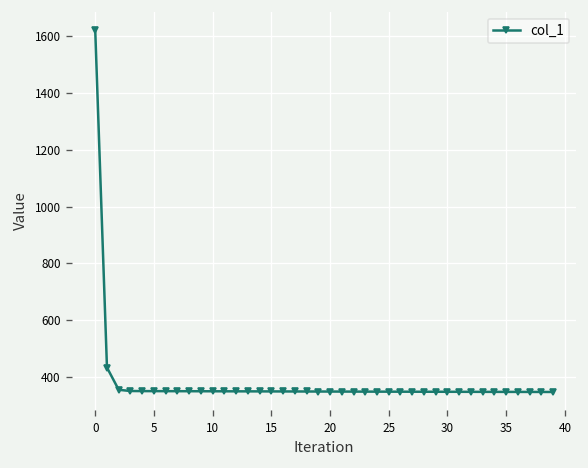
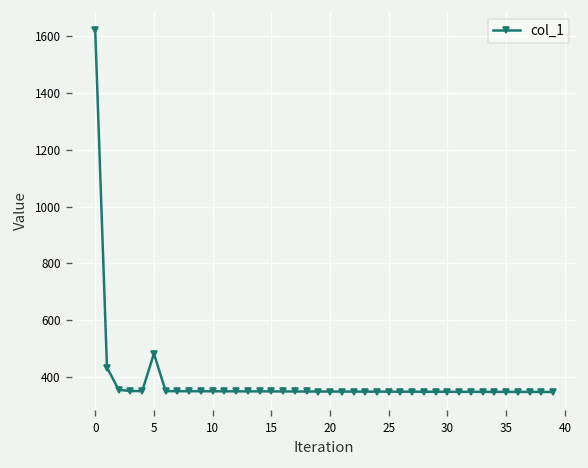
  {
    "0": 1620,
-   "5": 350,
+   "5": 480,
    "10": 350,
    "15": 350,
    "20": 350,
    "25": 350,
    "30": 350,
    "35": 350
  }
